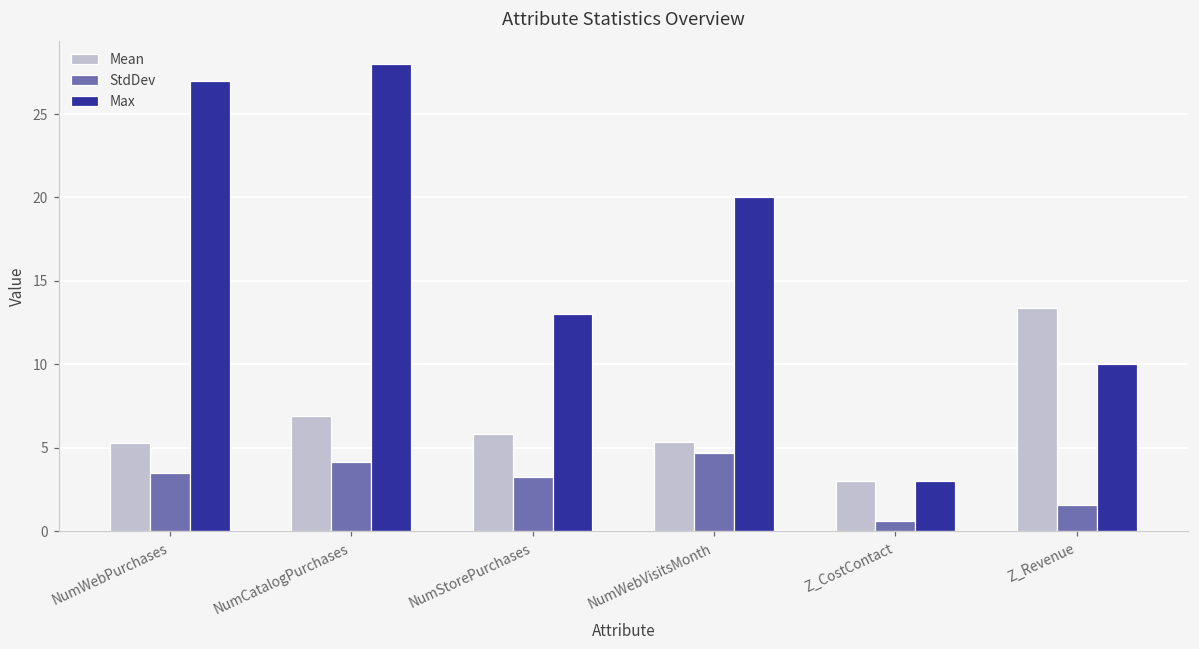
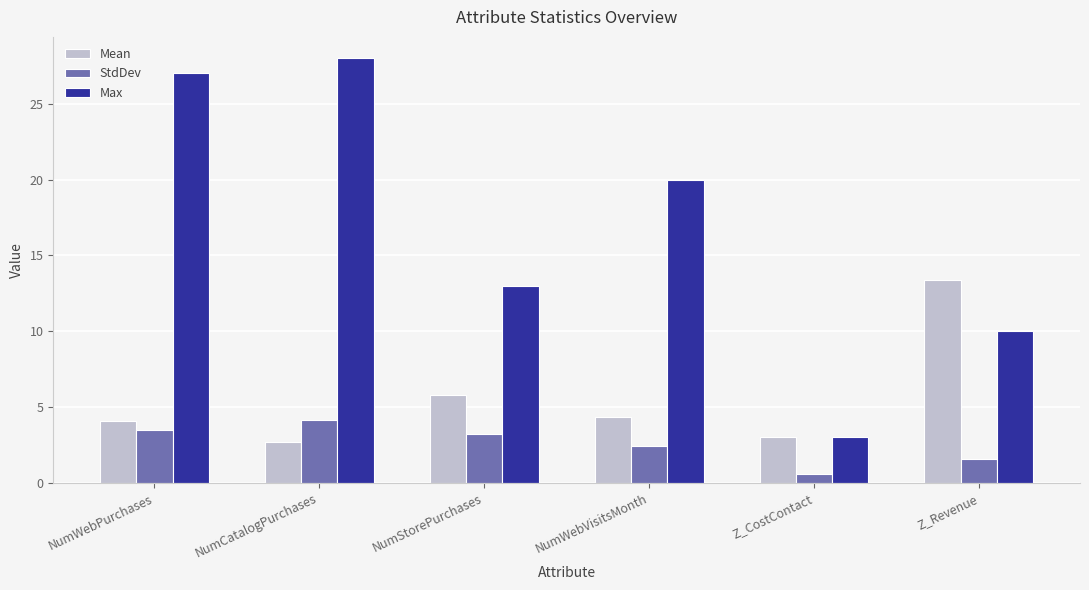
  {
    "Mean": {
-     "NumWebPurchases": 5.3,
-     "NumCatalogPurchases": 6.9,
+     "NumWebPurchases": 4.1,
+     "NumCatalogPurchases": 2.7,
      "NumStorePurchases": 5.8,
-     "NumWebVisitsMonth": 5.3,
+     "NumWebVisitsMonth": 4.4,
      "Z_CostContact": 3.0,
      "Z_Revenue": 13.4
    },
    "StdDev": {
      "NumWebPurchases": 3.5,
      "NumCatalogPurchases": 4.2,
      "NumStorePurchases": 3.3,
-     "NumWebVisitsMonth": 4.7,
+     "NumWebVisitsMonth": 2.4,
      "Z_CostContact": 0.6,
      "Z_Revenue": 1.6
    },
    "Max": {
      "NumWebPurchases": 27.0,
      "NumCatalogPurchases": 28.0,
      "NumStorePurchases": 13.0,
      "NumWebVisitsMonth": 20.0,
      "Z_CostContact": 3.0,
      "Z_Revenue": 10.0
    }
  }
